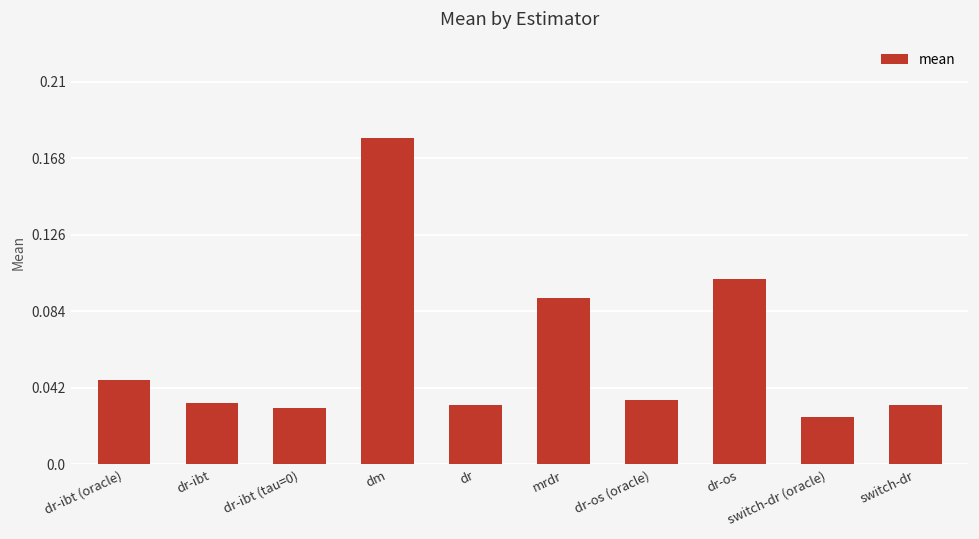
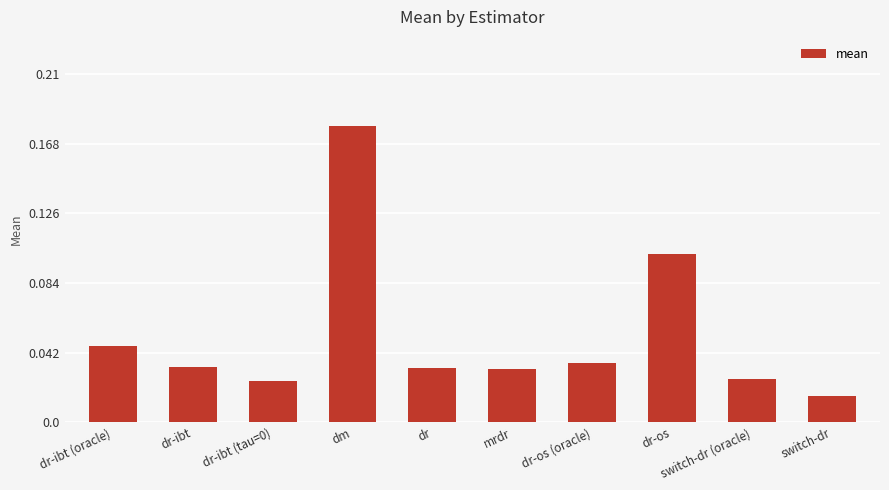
  {
    "dr-ibt (oracle)": 0.046,
    "dr-ibt": 0.034,
-   "dr-ibt (tau=0)": 0.031,
+   "dr-ibt (tau=0)": 0.025,
    "dm": 0.179,
    "dr": 0.033,
-   "mrdr": 0.091,
+   "mrdr": 0.032,
    "dr-os (oracle)": 0.036,
    "dr-os": 0.102,
    "switch-dr (oracle)": 0.026,
-   "switch-dr": 0.033
+   "switch-dr": 0.016
  }
